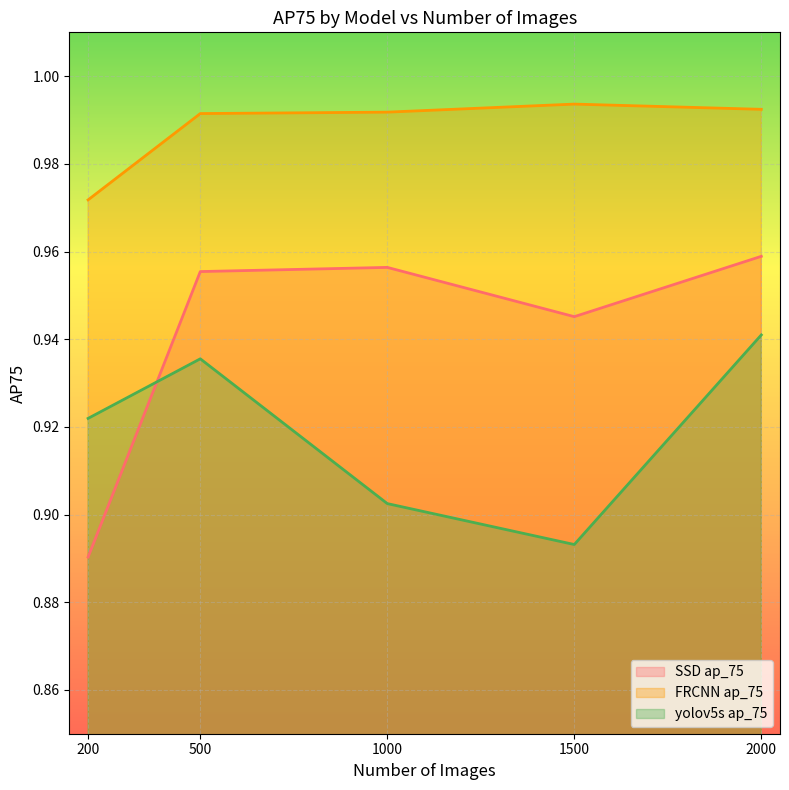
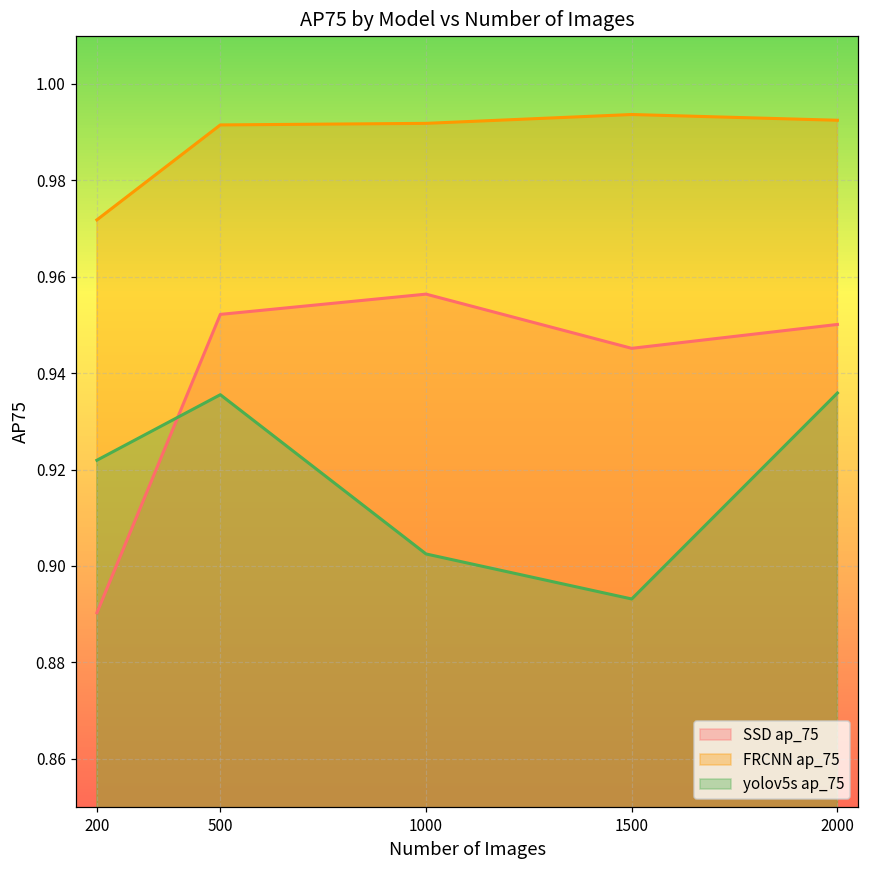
  {
    "SSD ap_75": {
      "200": 0.890,
-     "500": 0.955,
+     "500": 0.952,
      "1000": 0.956,
      "1500": 0.945,
-     "2000": 0.959
+     "2000": 0.950
    },
    "FRCNN ap_75": {
      "200": 0.972,
      "500": 0.991,
      "1000": 0.992,
      "1500": 0.994,
      "2000": 0.992
    },
    "yolov5s ap_75": {
      "200": 0.922,
      "500": 0.936,
      "1000": 0.902,
      "1500": 0.893,
-     "2000": 0.941
+     "2000": 0.936
    }
  }
